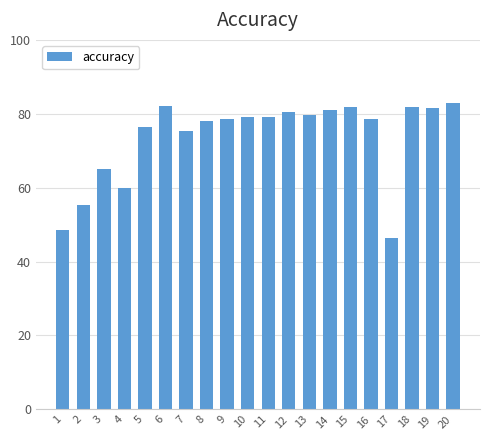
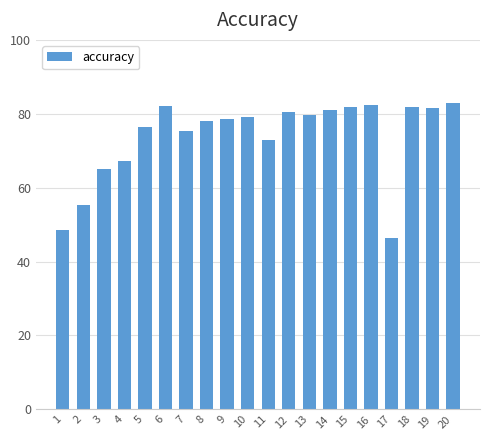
  {
    "1": 49,
    "2": 55,
    "3": 65,
-   "4": 60,
+   "4": 67,
    "5": 76,
    "6": 82,
    "7": 75,
    "8": 78,
    "9": 79,
    "10": 79,
-   "11": 79,
+   "11": 73,
    "12": 80,
    "13": 80,
    "14": 81,
    "15": 82,
-   "16": 79,
+   "16": 82,
    "17": 46,
    "18": 82,
    "19": 82,
    "20": 83
  }
